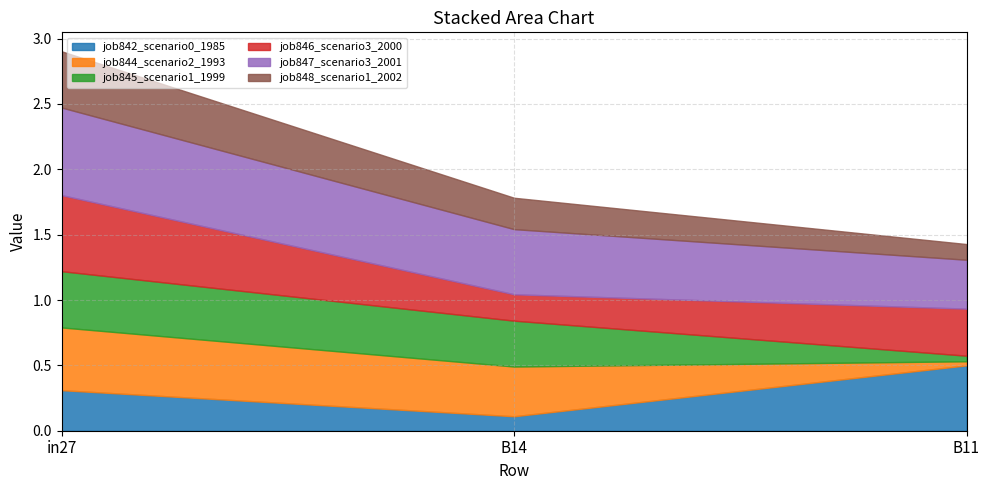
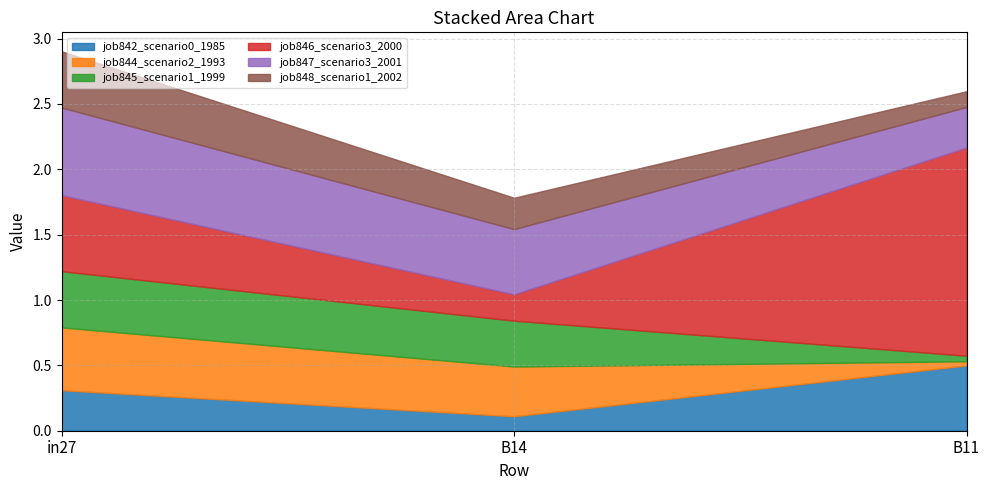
  {
    "job842_scenario0_1985": {
      "in27": 0.31,
      "B14": 0.11,
      "B11": 0.50
    },
    "job844_scenario2_1993": {
      "in27": 0.48,
      "B14": 0.38,
      "B11": 0.03
    },
    "job845_scenario1_1999": {
      "in27": 0.43,
      "B14": 0.35,
      "B11": 0.04
    },
    "job846_scenario3_2000": {
      "in27": 0.58,
      "B14": 0.20,
-     "B11": 0.36
+     "B11": 1.59
    },
    "job847_scenario3_2001": {
      "in27": 0.67,
      "B14": 0.50,
-     "B11": 0.37
+     "B11": 0.31
    },
    "job848_scenario1_2002": {
      "in27": 0.43,
      "B14": 0.24,
      "B11": 0.12
    }
  }
